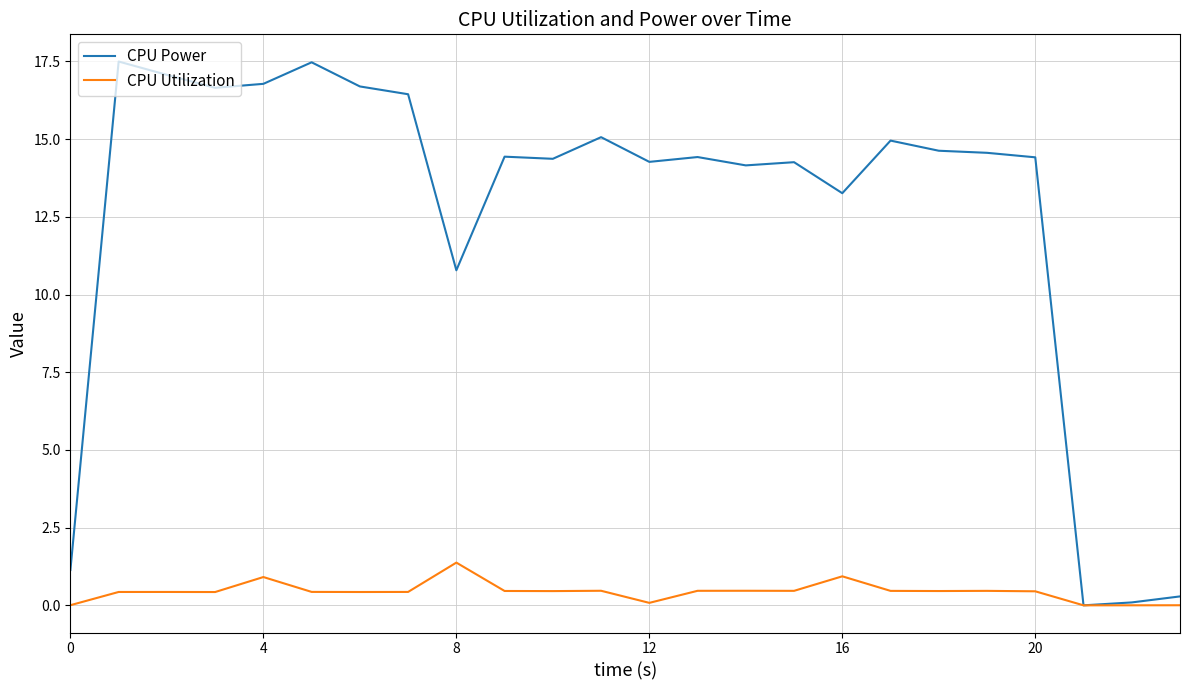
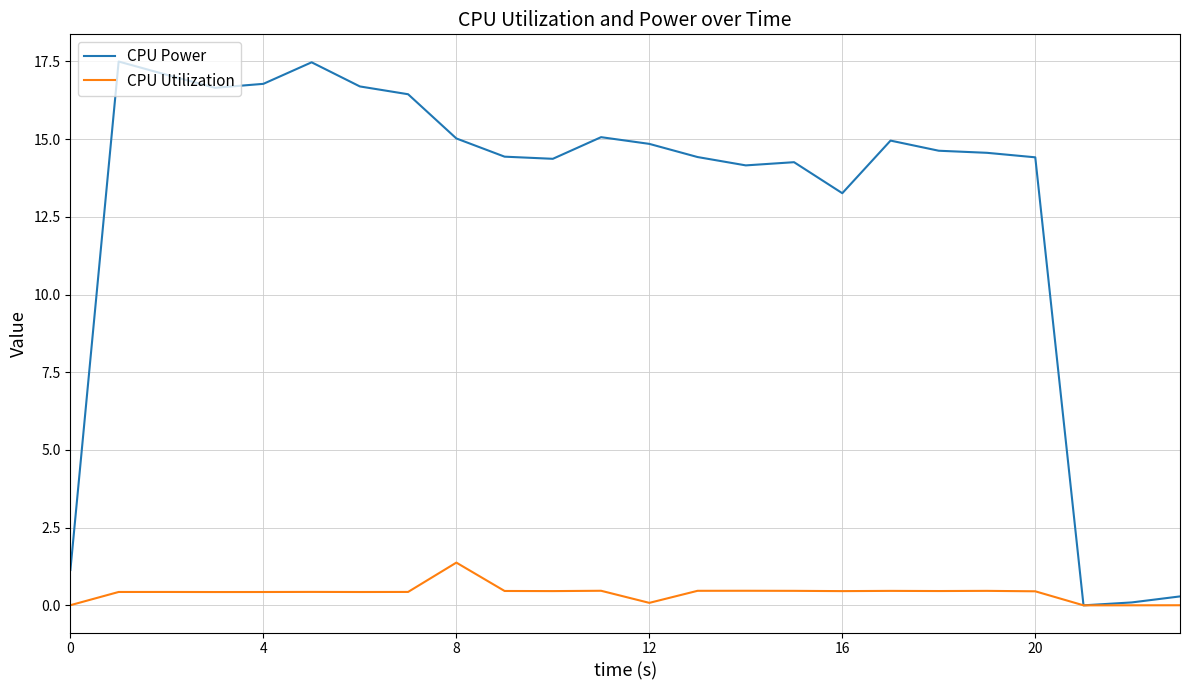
  {
    "CPU Power": {
      "0": 1.1,
      "4": 16.8,
-     "8": 10.8,
-     "12": 14.3,
+     "8": 15.0,
+     "12": 14.8,
      "16": 13.3,
      "20": 14.4
    },
    "CPU Utilization": {
      "0": 0.0,
-     "4": 0.9,
+     "4": 0.4,
      "8": 1.4,
      "12": 0.1,
-     "16": 0.9,
+     "16": 0.5,
      "20": 0.5
    }
  }
